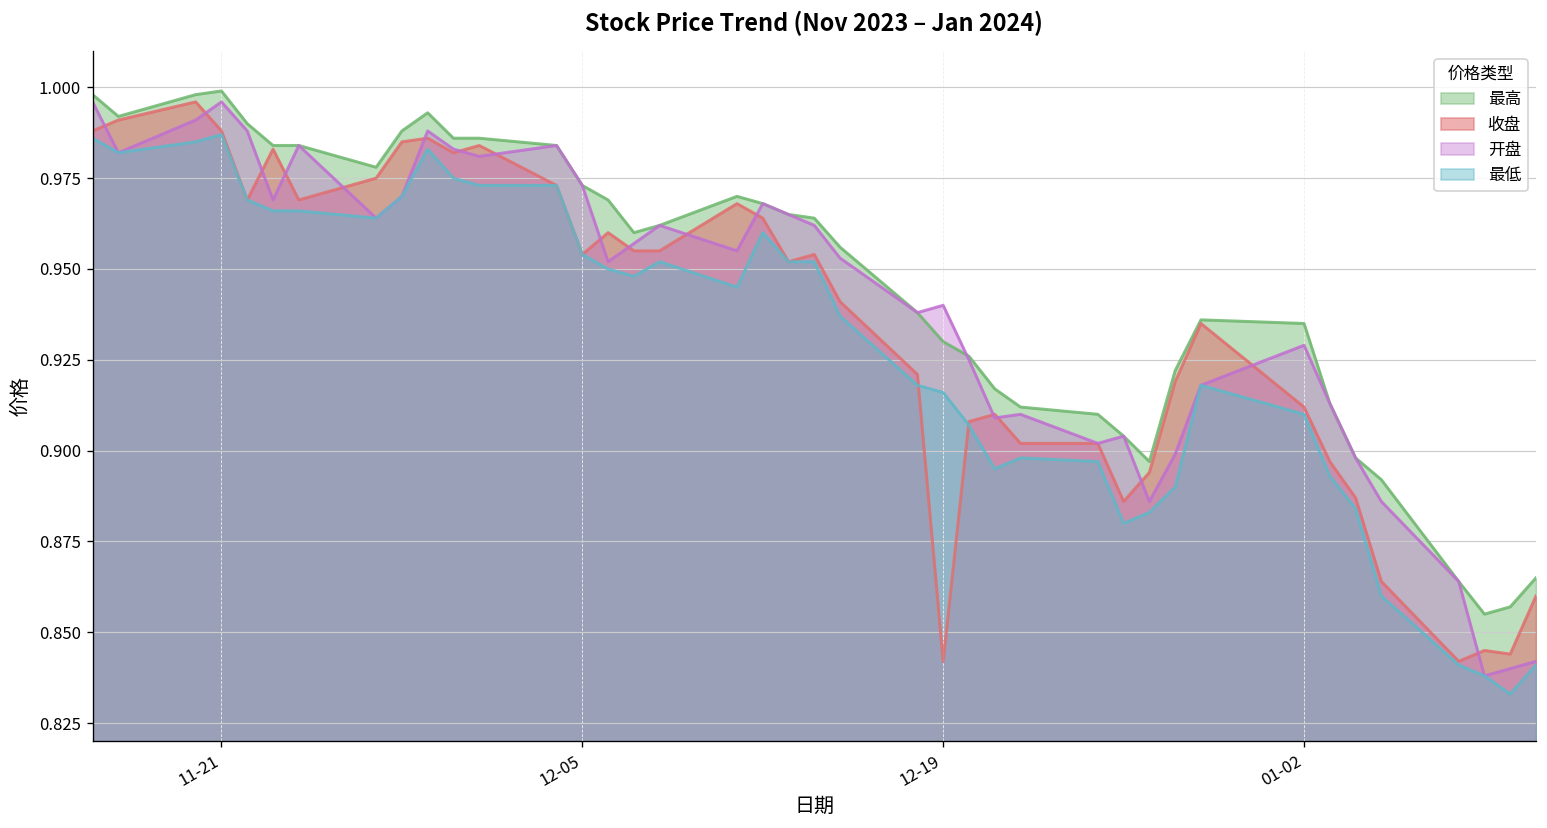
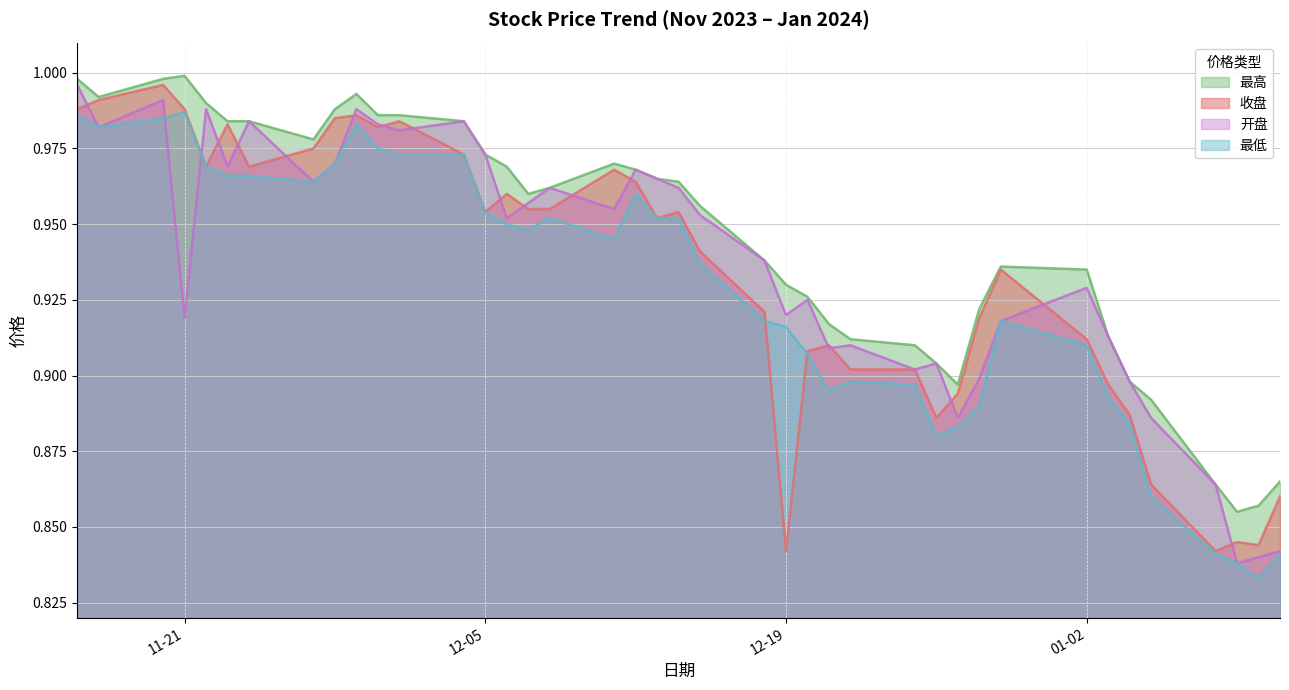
  {
    "收盘": {
      "11-21": 0.988,
      "12-19": 0.842,
      "01-02": 0.912
    },
    "开盘": {
-     "11-21": 0.996,
-     "12-19": 0.94,
+     "11-21": 0.919,
+     "12-19": 0.92,
      "01-02": 0.929
    }
  }
